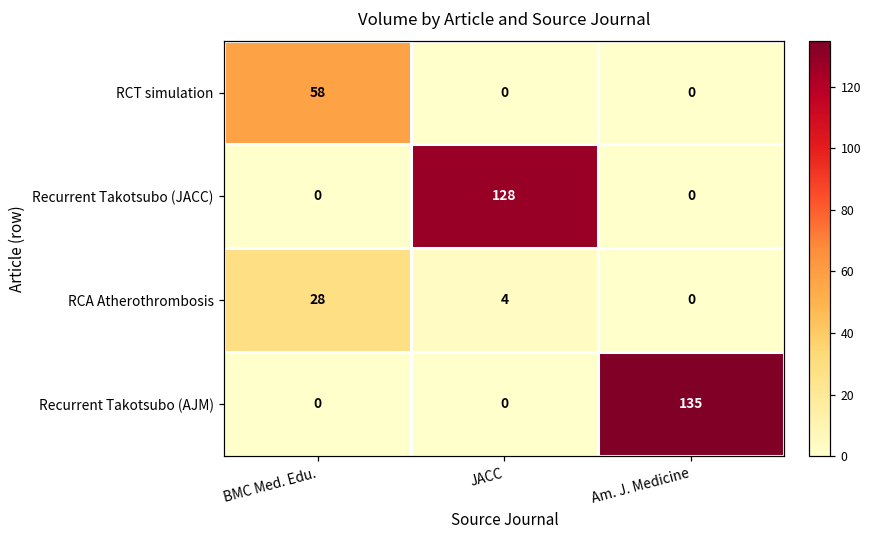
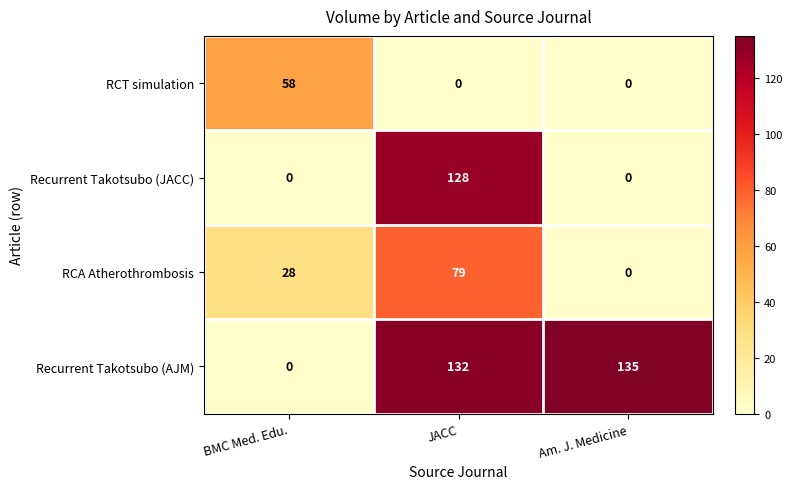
  {
    "RCT simulation": {
      "BMC Med. Edu.": 58,
      "JACC": 0,
      "Am. J. Medicine": 0
    },
    "Recurrent Takotsubo (JACC)": {
      "BMC Med. Edu.": 0,
      "JACC": 128,
      "Am. J. Medicine": 0
    },
    "RCA Atherothrombosis": {
      "BMC Med. Edu.": 28,
-     "JACC": 4,
+     "JACC": 79,
      "Am. J. Medicine": 0
    },
    "Recurrent Takotsubo (AJM)": {
      "BMC Med. Edu.": 0,
-     "JACC": 0,
+     "JACC": 132,
      "Am. J. Medicine": 135
    }
  }
